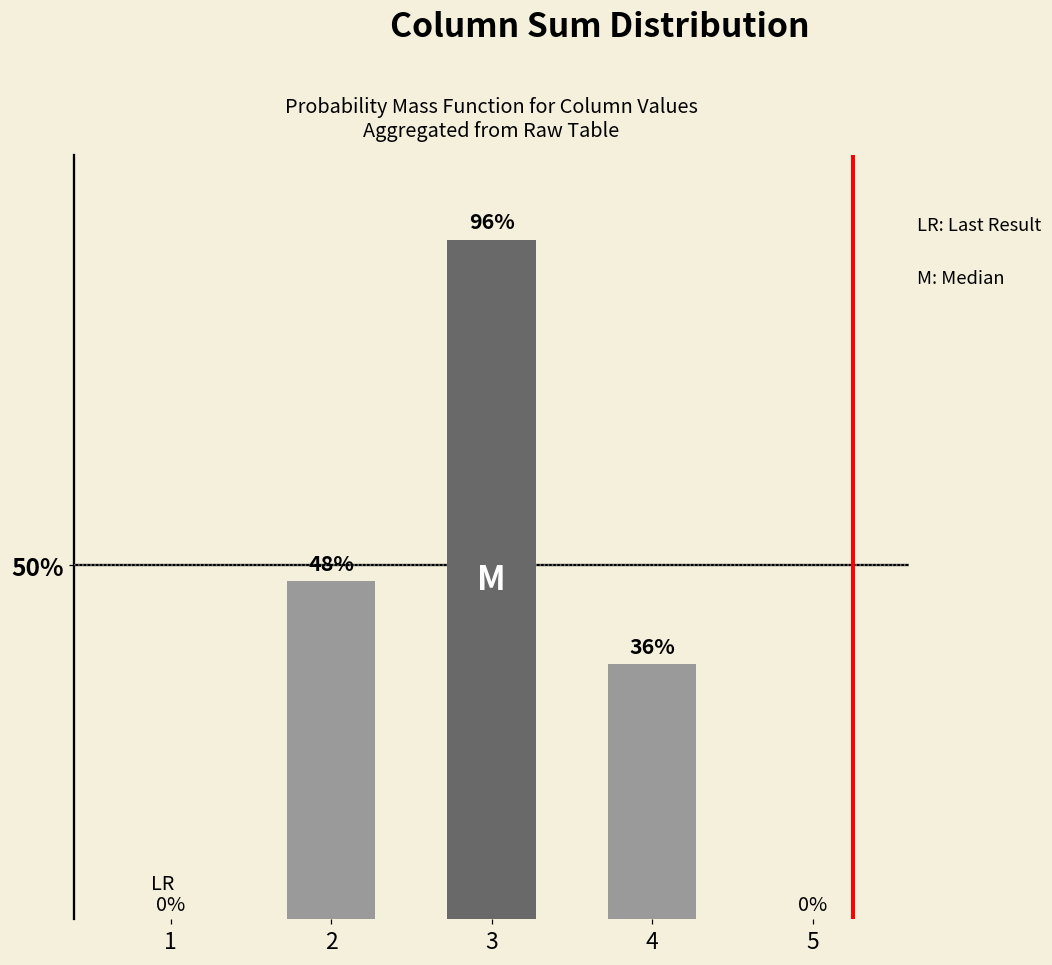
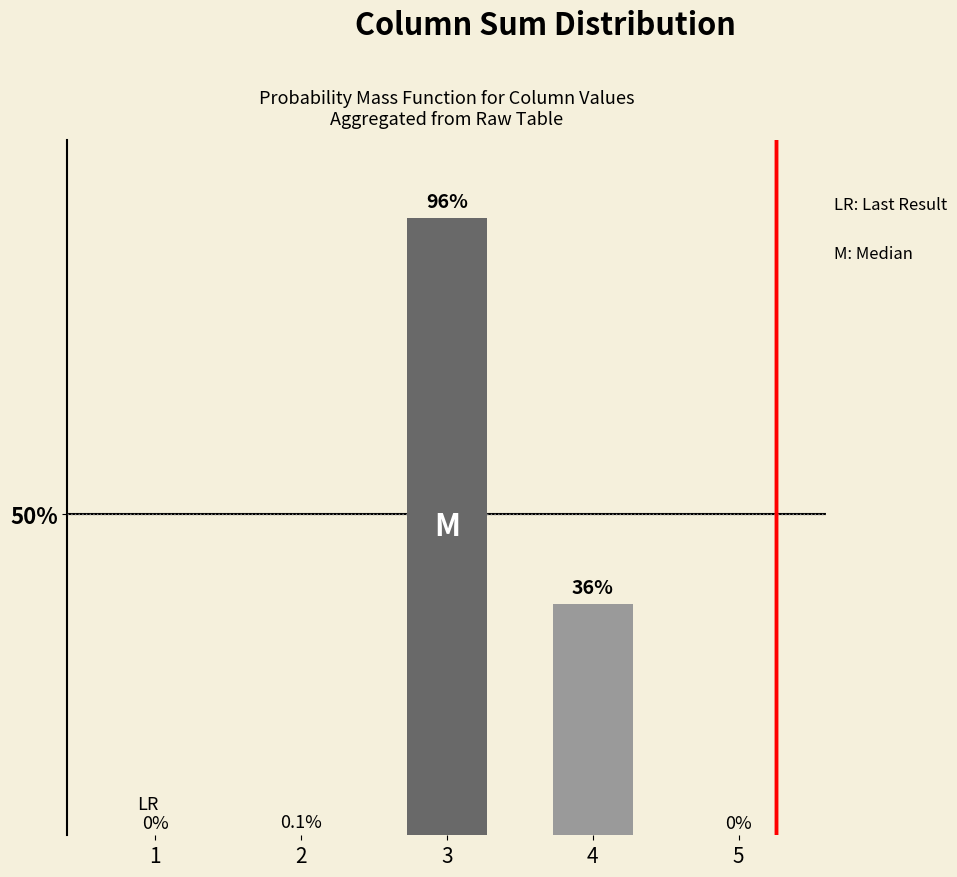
  {
    "1": "0%",
-   "2": "48%",
+   "2": "0.1%",
    "3": "96%",
    "4": "36%",
    "5": "0%"
  }
